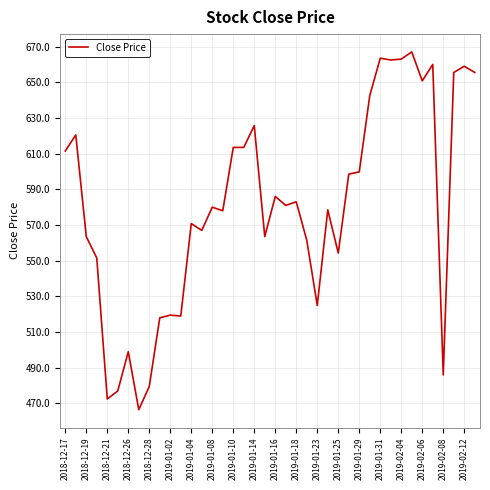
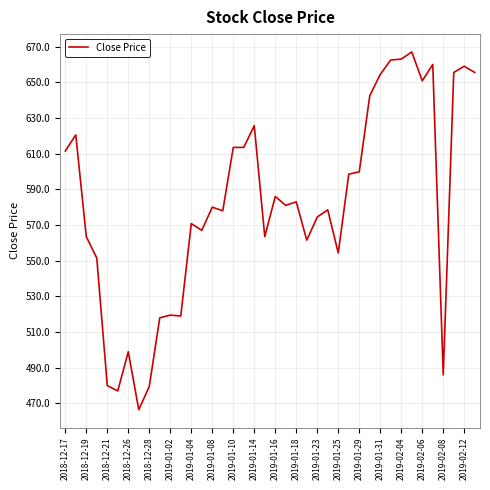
  {
    "2018-12-17": 612,
    "2018-12-19": 564,
-   "2018-12-21": 473,
+   "2018-12-21": 480,
    "2018-12-26": 499,
    "2018-12-28": 480,
    "2019-01-02": 520,
    "2019-01-04": 571,
    "2019-01-08": 580,
    "2019-01-10": 614,
    "2019-01-14": 626,
    "2019-01-16": 586,
    "2019-01-18": 583,
-   "2019-01-23": 525,
+   "2019-01-23": 575,
    "2019-01-25": 554,
    "2019-01-29": 600,
-   "2019-01-31": 664,
+   "2019-01-31": 654,
    "2019-02-04": 663,
    "2019-02-06": 651,
    "2019-02-08": 486,
    "2019-02-12": 659
  }
